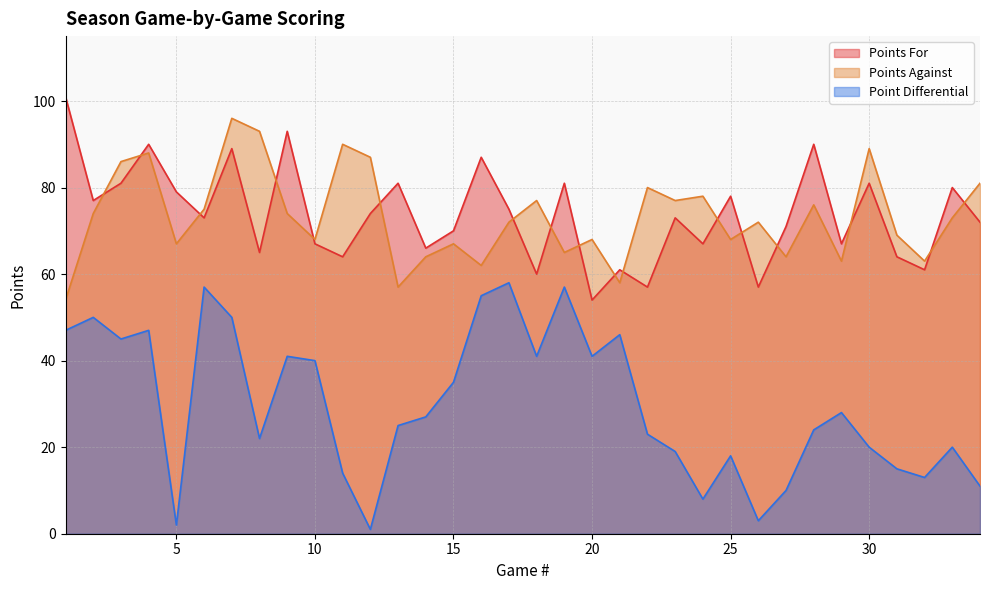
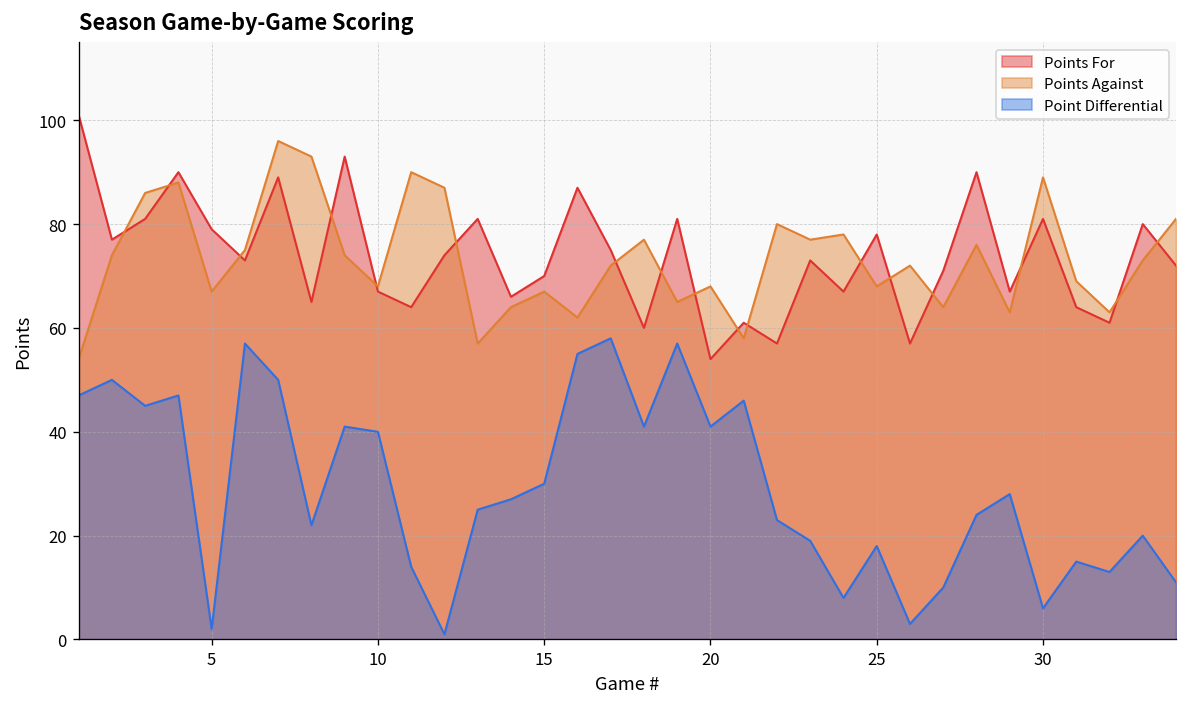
  {
    "Point Differential": {
      "5": 2,
      "10": 40,
-     "15": 35,
+     "15": 30,
      "20": 41,
      "25": 18,
-     "30": 20
+     "30": 6
    }
  }
